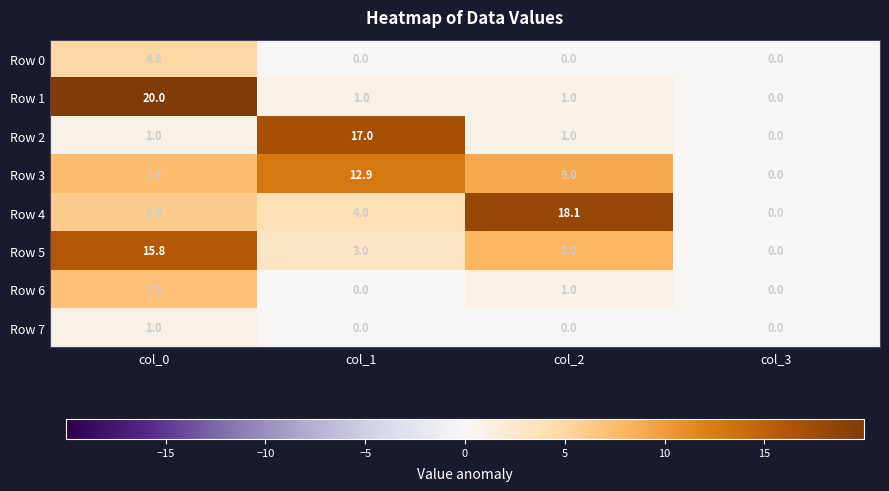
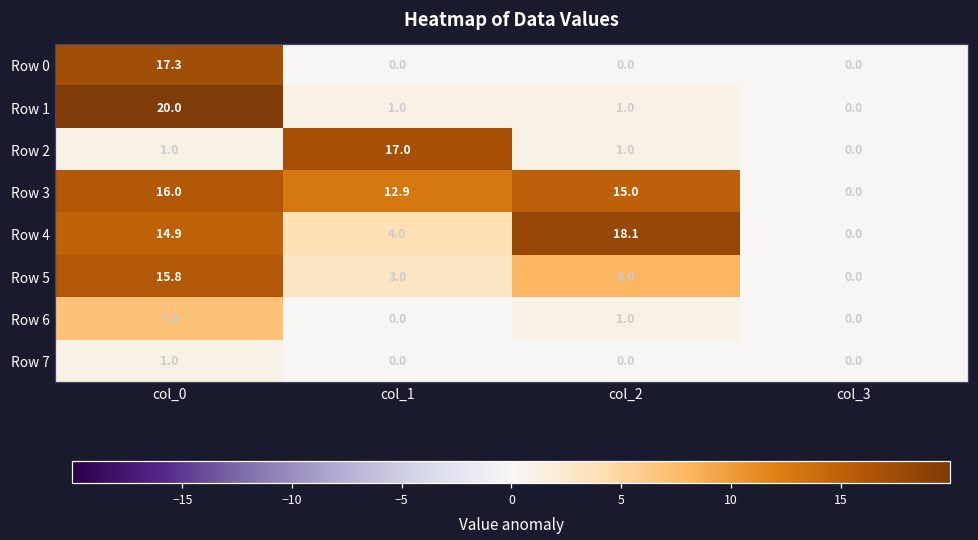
  {
    "Row 0": {
-     "col_0": 4.8
+     "col_0": 17.3
    },
    "Row 1": {
      "col_0": 20.0
    },
    "Row 2": {
      "col_1": 17.0
    },
    "Row 3": {
-     "col_0": 7.4,
+     "col_0": 16.0,
      "col_1": 12.9,
-     "col_2": 9.0
+     "col_2": 15.0
    },
    "Row 4": {
-     "col_0": 6.0,
+     "col_0": 14.9,
      "col_1": 4.0,
      "col_2": 18.1
    },
    "Row 5": {
      "col_0": 15.8,
      "col_1": 3.0,
      "col_2": 8.0
    },
    "Row 6": {
      "col_0": 7.0
    }
  }
